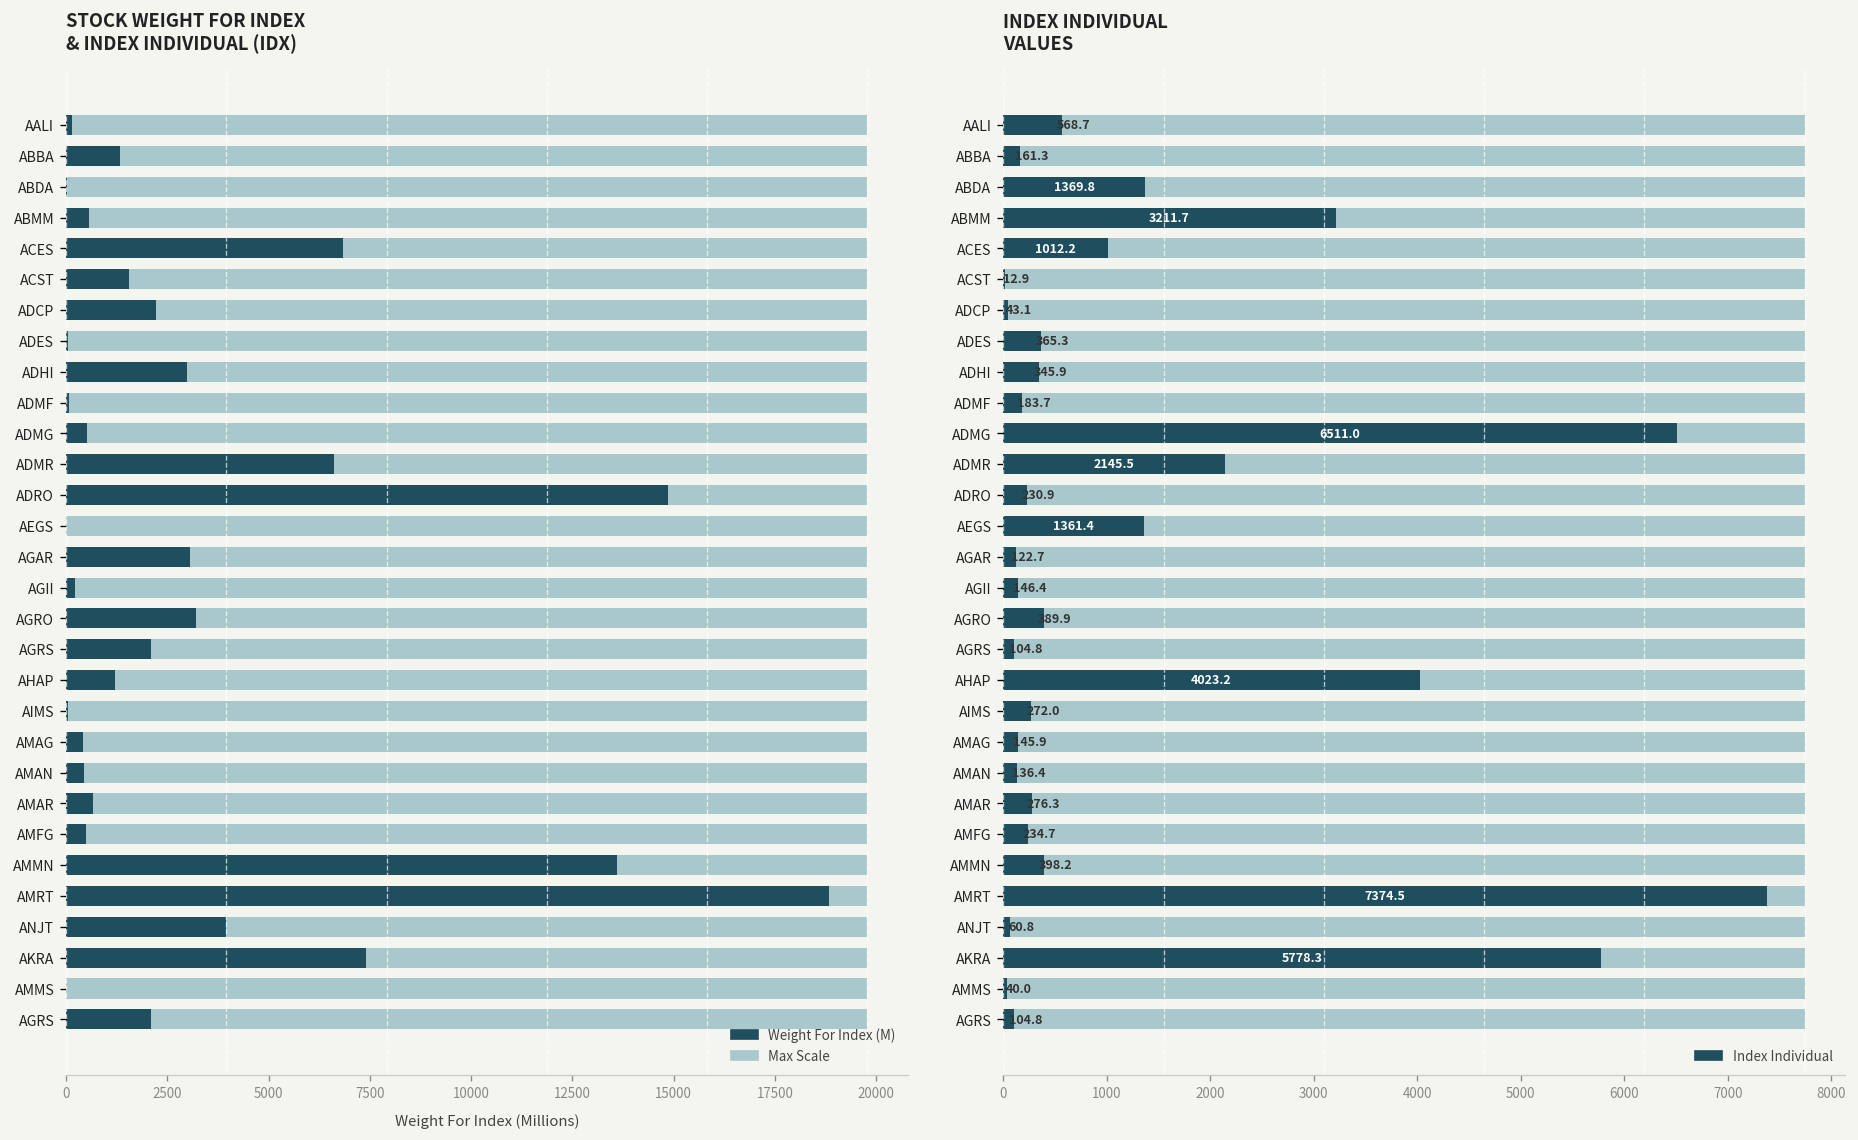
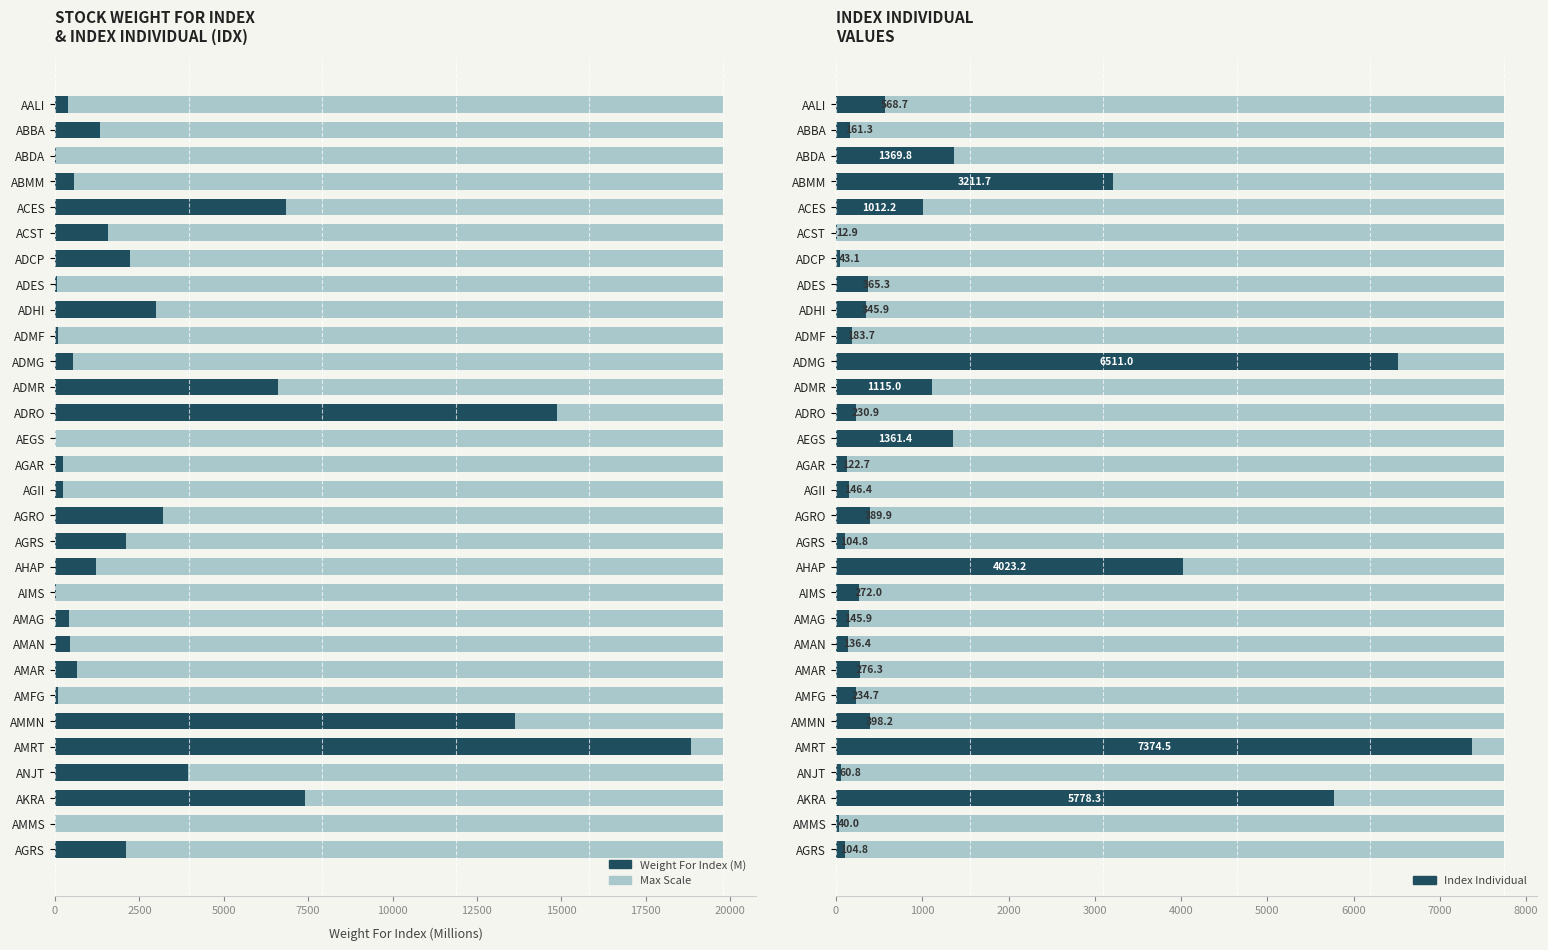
  {
    "STOCK WEIGHT FOR INDEX & INDEX INDIVIDUAL (IDX)": {
      "Weight For Index (M)": {
-       "AALI": 100,
+       "AALI": 400,
        "AEGS": 0,
-       "AGAR": 3100,
-       "AMFG": 500,
+       "AGAR": 300,
+       "AMFG": 100,
        "AMMS": 0
      }
    },
    "INDEX INDIVIDUAL VALUES": {
      "Index Individual": {
        "ACST": 12.9,
-       "ADMR": 2145.5
+       "ADMR": 1115.0
      }
    }
  }
